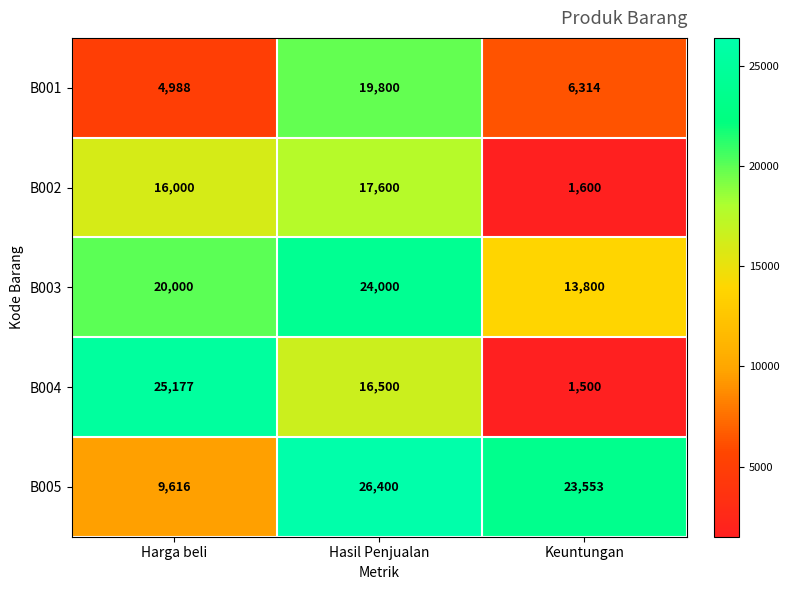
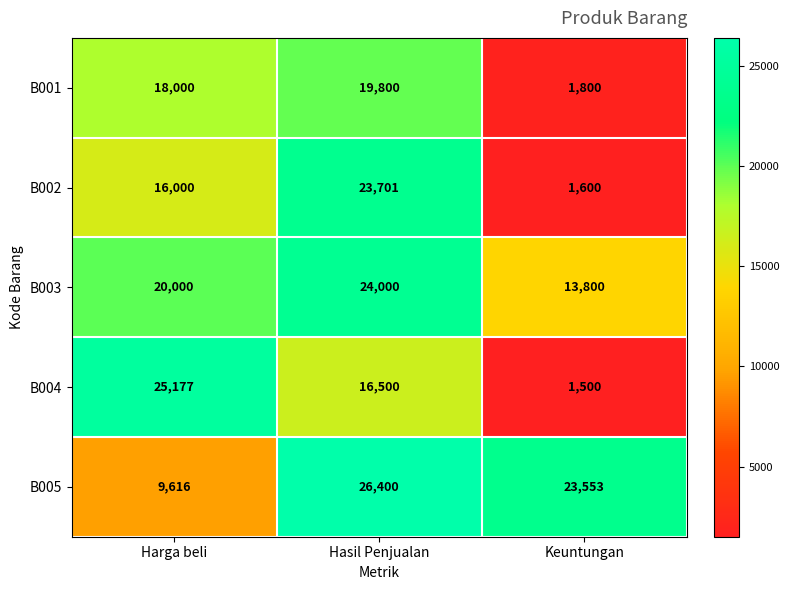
  {
    "B001": {
-     "Harga beli": "4,988",
+     "Harga beli": "18,000",
      "Hasil Penjualan": "19,800",
-     "Keuntungan": "6,314"
+     "Keuntungan": "1,800"
    },
    "B002": {
      "Harga beli": "16,000",
-     "Hasil Penjualan": "17,600",
+     "Hasil Penjualan": "23,701",
      "Keuntungan": "1,600"
    },
    "B003": {
      "Harga beli": "20,000",
      "Hasil Penjualan": "24,000",
      "Keuntungan": "13,800"
    },
    "B004": {
      "Harga beli": "25,177",
      "Hasil Penjualan": "16,500",
      "Keuntungan": "1,500"
    },
    "B005": {
      "Harga beli": "9,616",
      "Hasil Penjualan": "26,400",
      "Keuntungan": "23,553"
    }
  }
